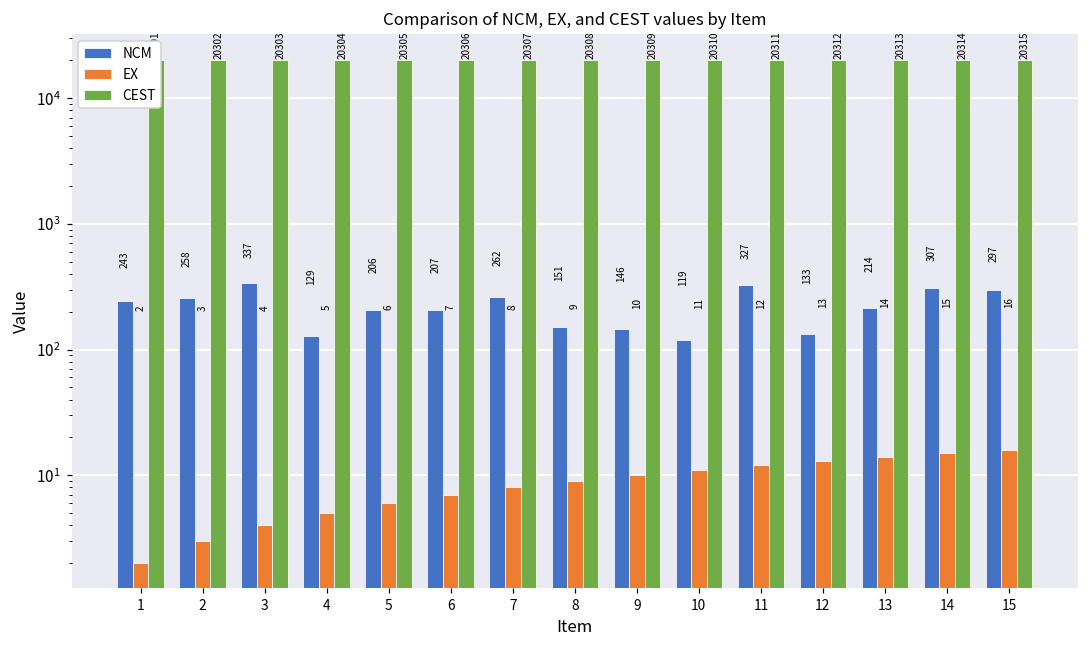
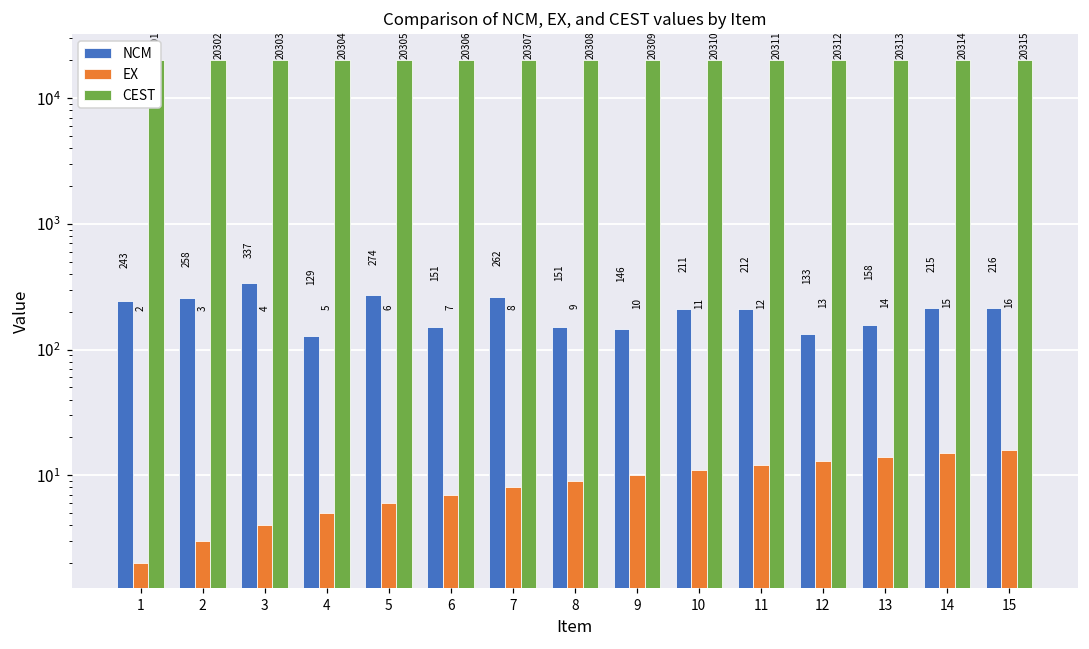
  {
    "NCM": {
      "3": 337,
-     "5": 206,
-     "6": 207,
-     "10": 119,
-     "11": 327,
-     "13": 214,
-     "14": 307,
-     "15": 297
+     "5": 274,
+     "6": 151,
+     "10": 211,
+     "11": 212,
+     "13": 158,
+     "14": 215,
+     "15": 216
    },
    "EX": {
      "1": 2.0,
      "2": 3.0,
      "3": 4.0,
      "4": 5,
      "5": 6,
      "6": 7,
      "7": 8,
      "8": 9,
      "9": 10,
      "10": 11,
      "11": 12,
      "12": 13,
      "13": 14,
      "14": 15,
      "15": 16
    },
    "CEST": {
      "2": 20302,
      "3": 20303,
      "4": 20304,
      "5": 20305,
      "6": 20306,
      "7": 20307,
      "8": 20308,
      "9": 20309,
      "10": 20310,
      "11": 20311,
      "12": 20312,
      "13": 20313,
      "14": 20314,
      "15": 20315
    }
  }
